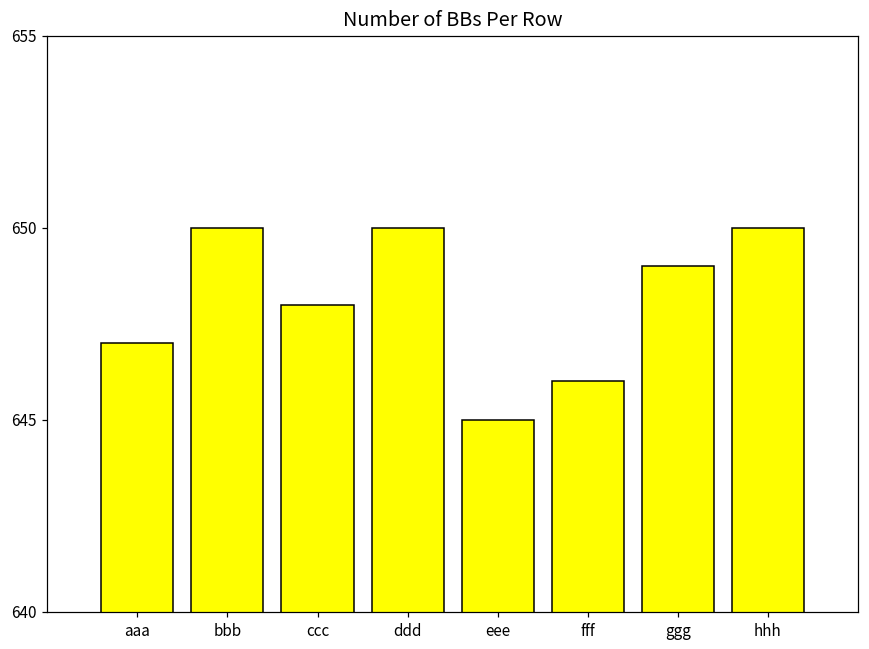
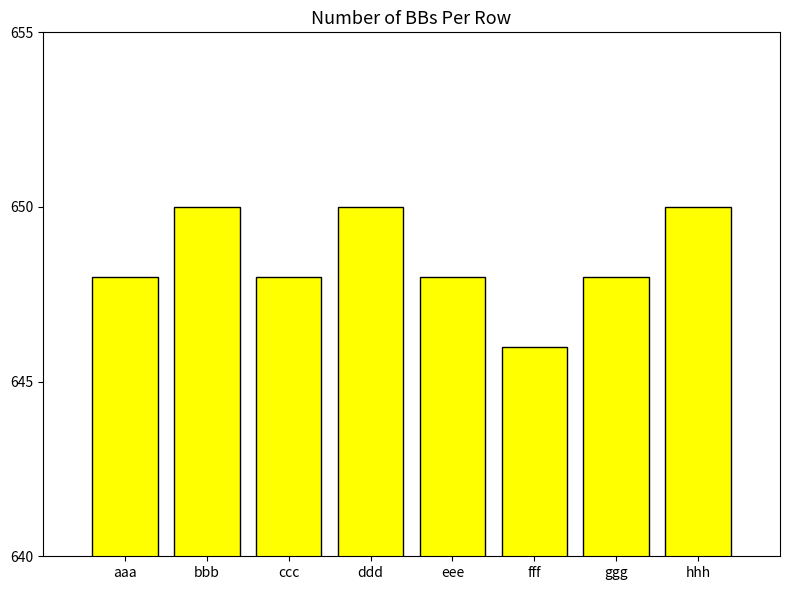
  {
-   "aaa": 647,
+   "aaa": 648,
    "bbb": 650,
    "ccc": 648,
    "ddd": 650,
-   "eee": 645,
+   "eee": 648,
    "fff": 646,
-   "ggg": 649,
+   "ggg": 648,
    "hhh": 650
  }
